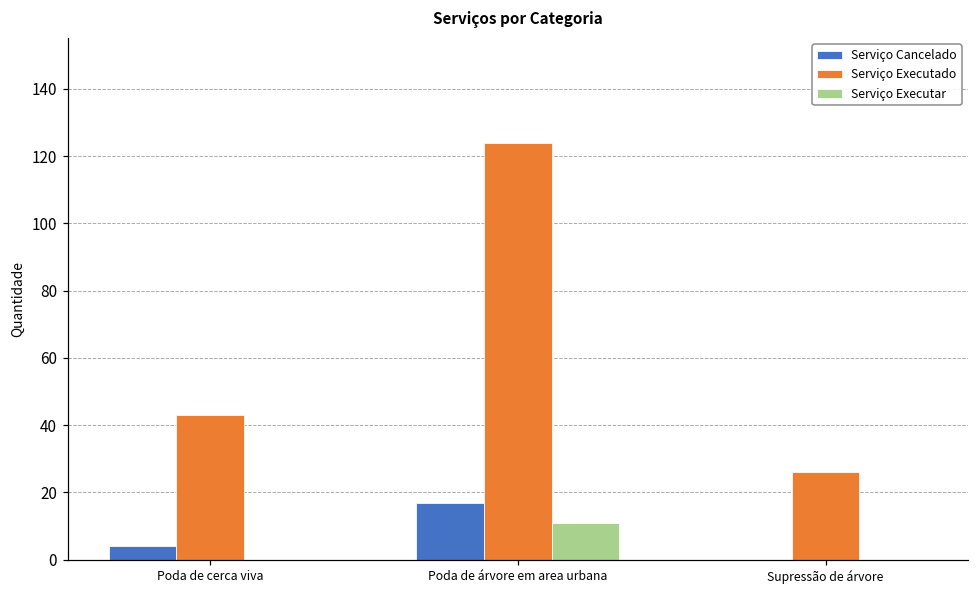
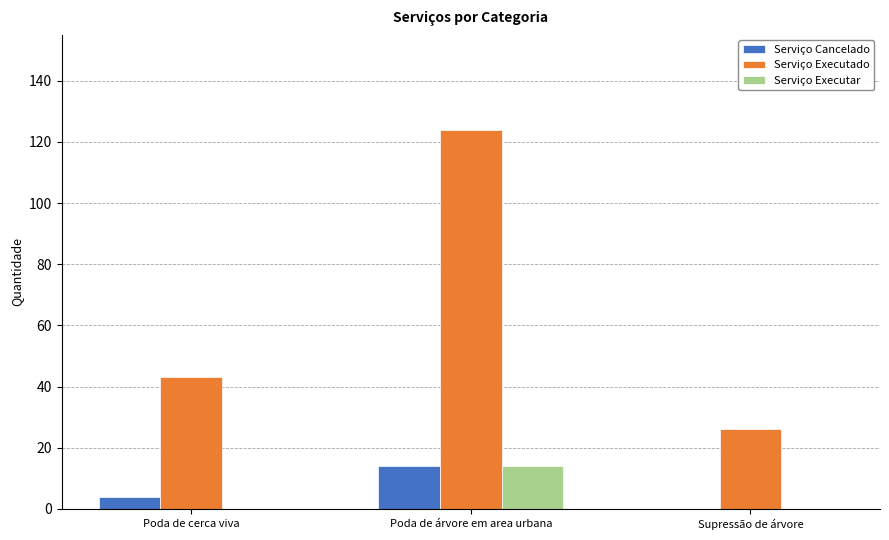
  {
    "Serviço Cancelado": {
      "Poda de cerca viva": 4,
-     "Poda de árvore em area urbana": 17,
+     "Poda de árvore em area urbana": 14,
      "Supressão de árvore": 0
    },
    "Serviço Executado": {
      "Poda de cerca viva": 43,
      "Poda de árvore em area urbana": 124,
      "Supressão de árvore": 26
    },
    "Serviço Executar": {
      "Poda de cerca viva": 0,
-     "Poda de árvore em area urbana": 11,
+     "Poda de árvore em area urbana": 14,
      "Supressão de árvore": 0
    }
  }
